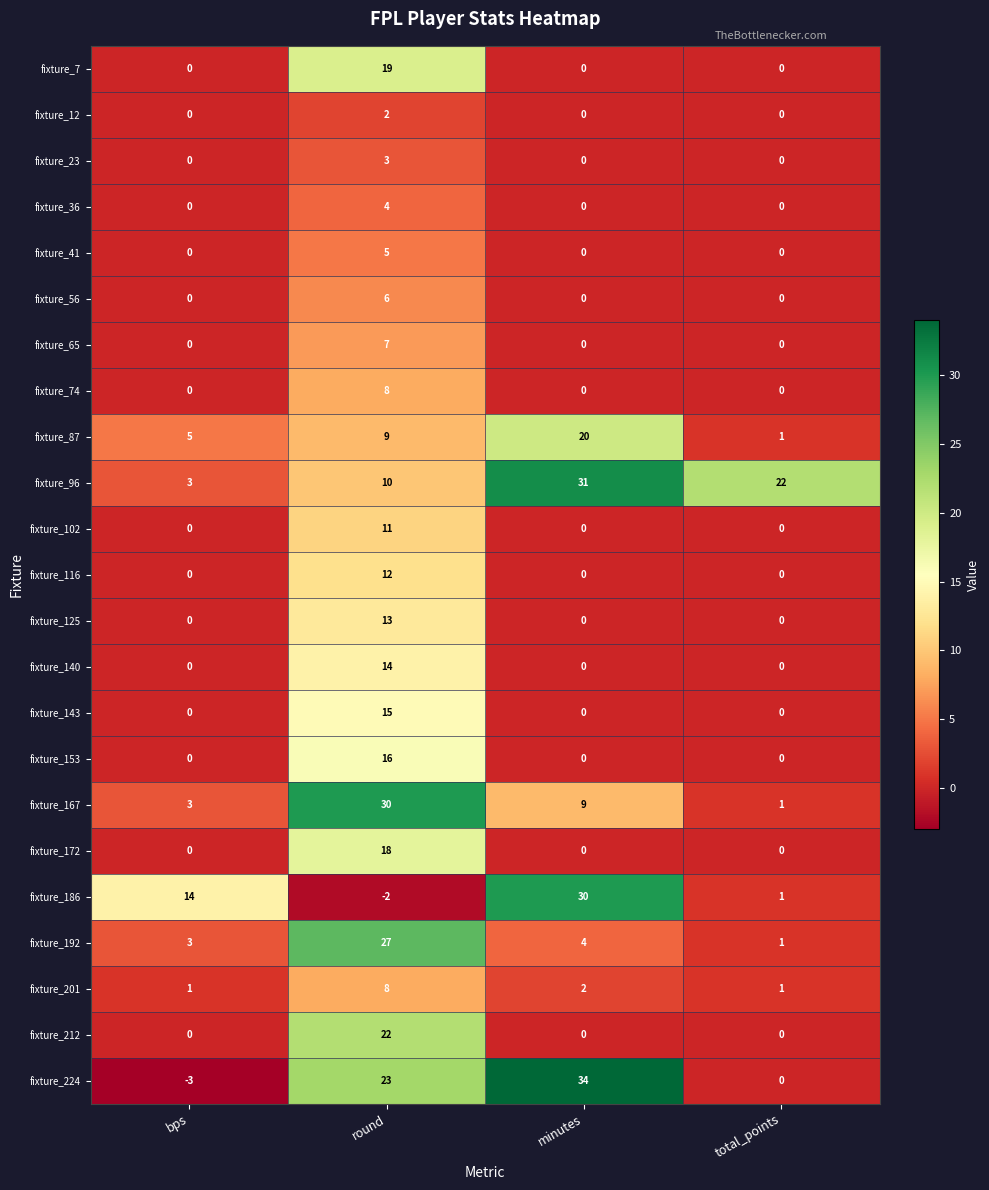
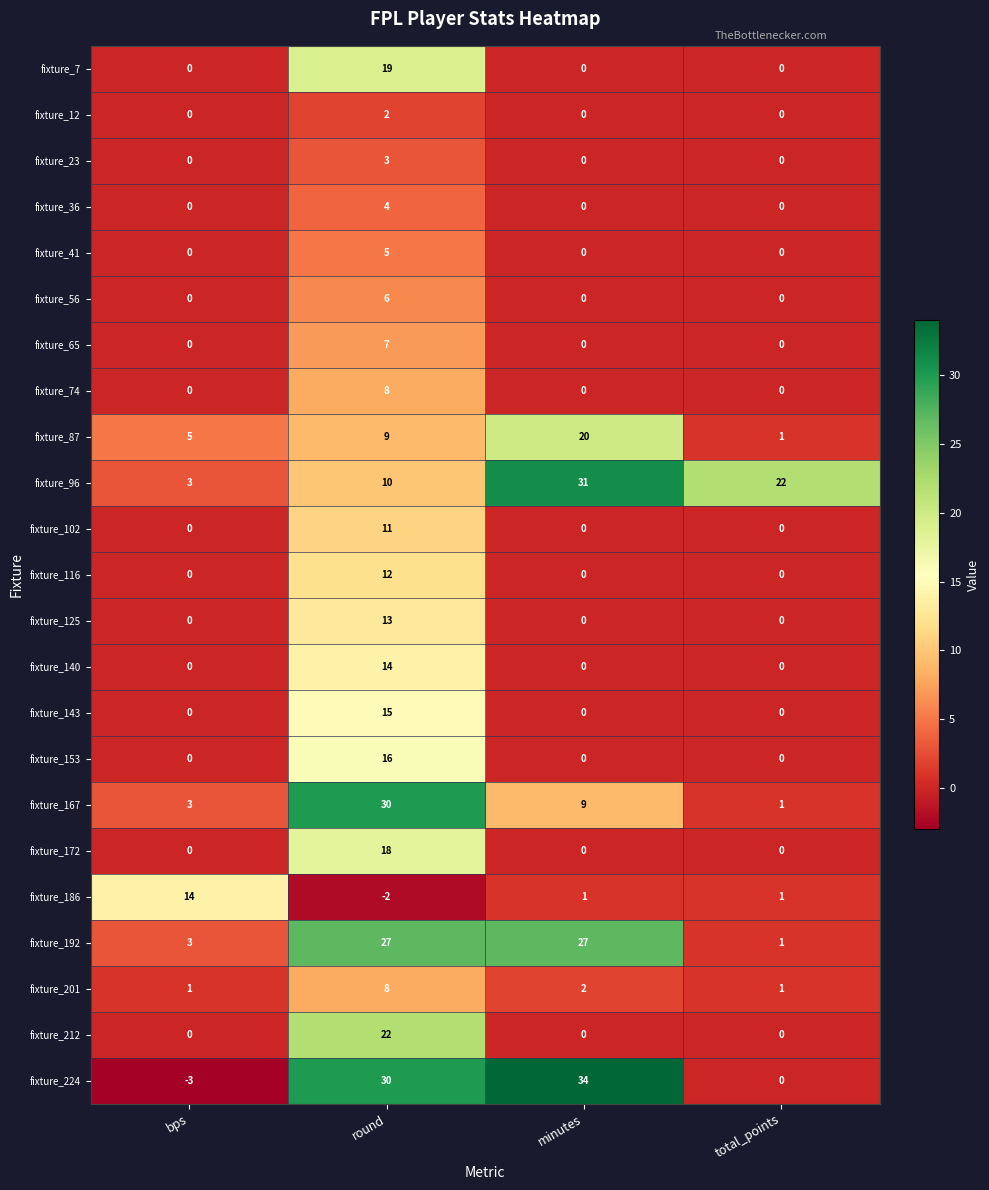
  {
    "fixture_7": {
      "bps": 0,
      "round": 19,
      "minutes": 0,
      "total_points": 0
    },
    "fixture_12": {
      "bps": 0,
      "round": 2,
      "minutes": 0,
      "total_points": 0
    },
    "fixture_23": {
      "bps": 0,
      "round": 3,
      "minutes": 0,
      "total_points": 0
    },
    "fixture_36": {
      "bps": 0,
      "round": 4,
      "minutes": 0,
      "total_points": 0
    },
    "fixture_41": {
      "bps": 0,
      "round": 5,
      "minutes": 0,
      "total_points": 0
    },
    "fixture_56": {
      "bps": 0,
      "round": 6,
      "minutes": 0,
      "total_points": 0
    },
    "fixture_65": {
      "bps": 0,
      "round": 7,
      "minutes": 0,
      "total_points": 0
    },
    "fixture_74": {
      "bps": 0,
      "round": 8,
      "minutes": 0,
      "total_points": 0
    },
    "fixture_87": {
      "bps": 5,
      "round": 9,
      "minutes": 20,
      "total_points": 1
    },
    "fixture_96": {
      "bps": 3,
      "round": 10,
      "minutes": 31,
      "total_points": 22
    },
    "fixture_102": {
      "bps": 0,
      "round": 11,
      "minutes": 0,
      "total_points": 0
    },
    "fixture_116": {
      "bps": 0,
      "round": 12,
      "minutes": 0,
      "total_points": 0
    },
    "fixture_125": {
      "bps": 0,
      "round": 13,
      "minutes": 0,
      "total_points": 0
    },
    "fixture_140": {
      "bps": 0,
      "round": 14,
      "minutes": 0,
      "total_points": 0
    },
    "fixture_143": {
      "bps": 0,
      "round": 15,
      "minutes": 0,
      "total_points": 0
    },
    "fixture_153": {
      "bps": 0,
      "round": 16,
      "minutes": 0,
      "total_points": 0
    },
    "fixture_167": {
      "bps": 3,
      "round": 30,
      "minutes": 9,
      "total_points": 1
    },
    "fixture_172": {
      "bps": 0,
      "round": 18,
      "minutes": 0,
      "total_points": 0
    },
    "fixture_186": {
      "bps": 14,
      "round": -2,
-     "minutes": 30,
+     "minutes": 1,
      "total_points": 1
    },
    "fixture_192": {
      "bps": 3,
      "round": 27,
-     "minutes": 4,
+     "minutes": 27,
      "total_points": 1
    },
    "fixture_201": {
      "bps": 1,
      "round": 8,
      "minutes": 2,
      "total_points": 1
    },
    "fixture_212": {
      "bps": 0,
      "round": 22,
      "minutes": 0,
      "total_points": 0
    },
    "fixture_224": {
      "bps": -3,
-     "round": 23,
+     "round": 30,
      "minutes": 34,
      "total_points": 0
    }
  }
